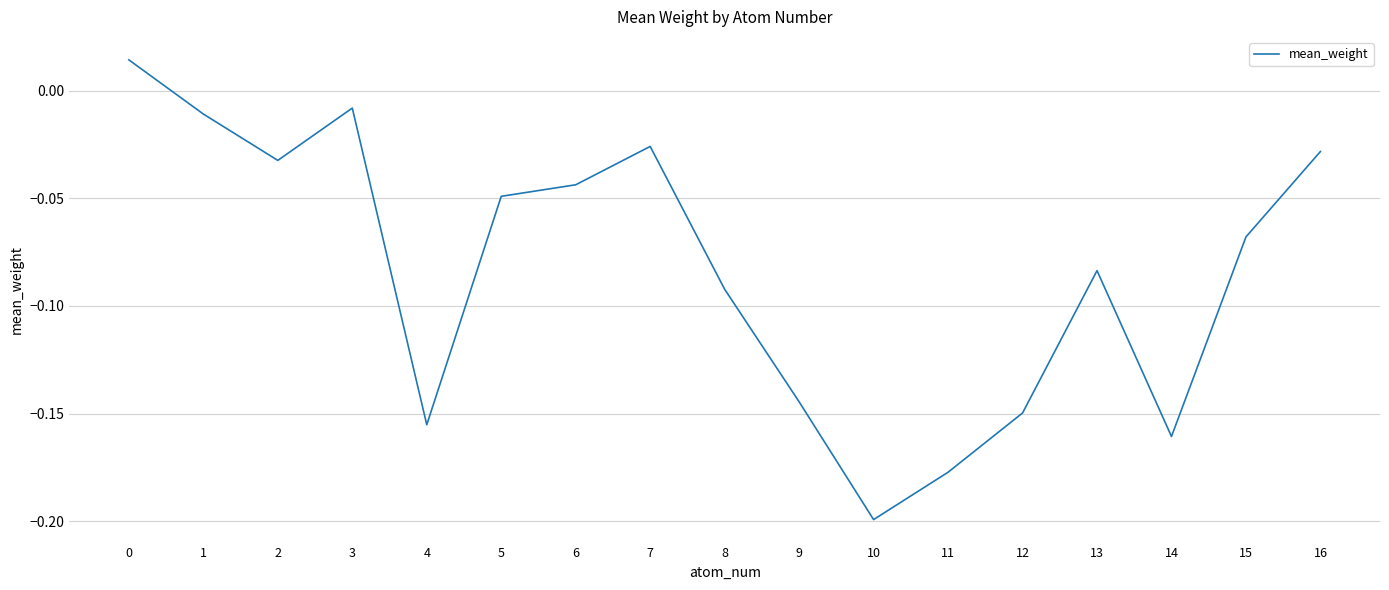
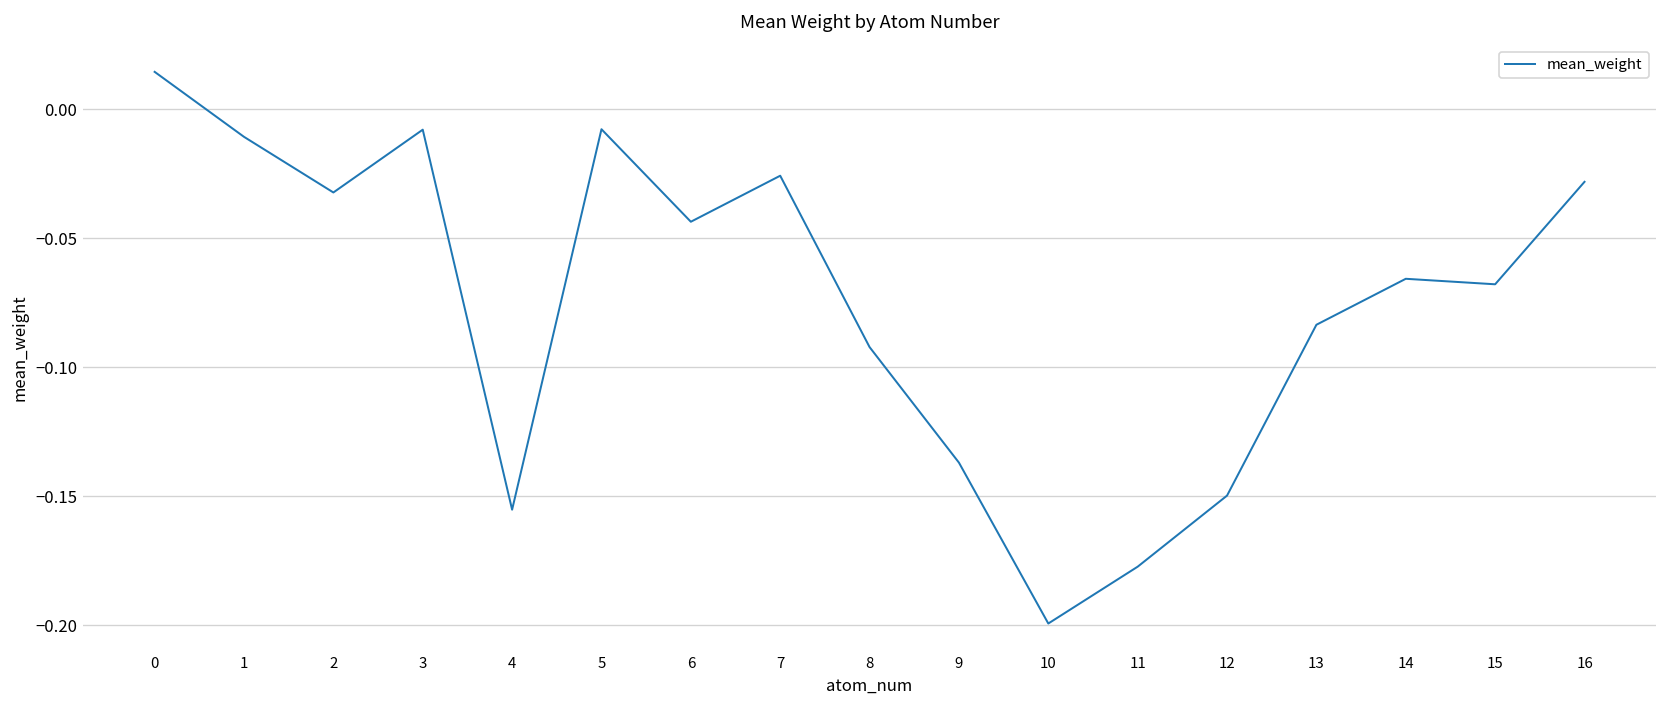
  {
    "0": 0.014,
    "1": -0.011,
    "2": -0.032,
    "3": -0.008,
    "4": -0.155,
-   "5": -0.049,
+   "5": -0.008,
    "6": -0.044,
    "7": -0.026,
    "8": -0.092,
-   "9": -0.145,
+   "9": -0.137,
    "10": -0.199,
    "11": -0.177,
    "12": -0.150,
    "13": -0.084,
-   "14": -0.161,
+   "14": -0.066,
    "15": -0.068,
    "16": -0.028
  }
